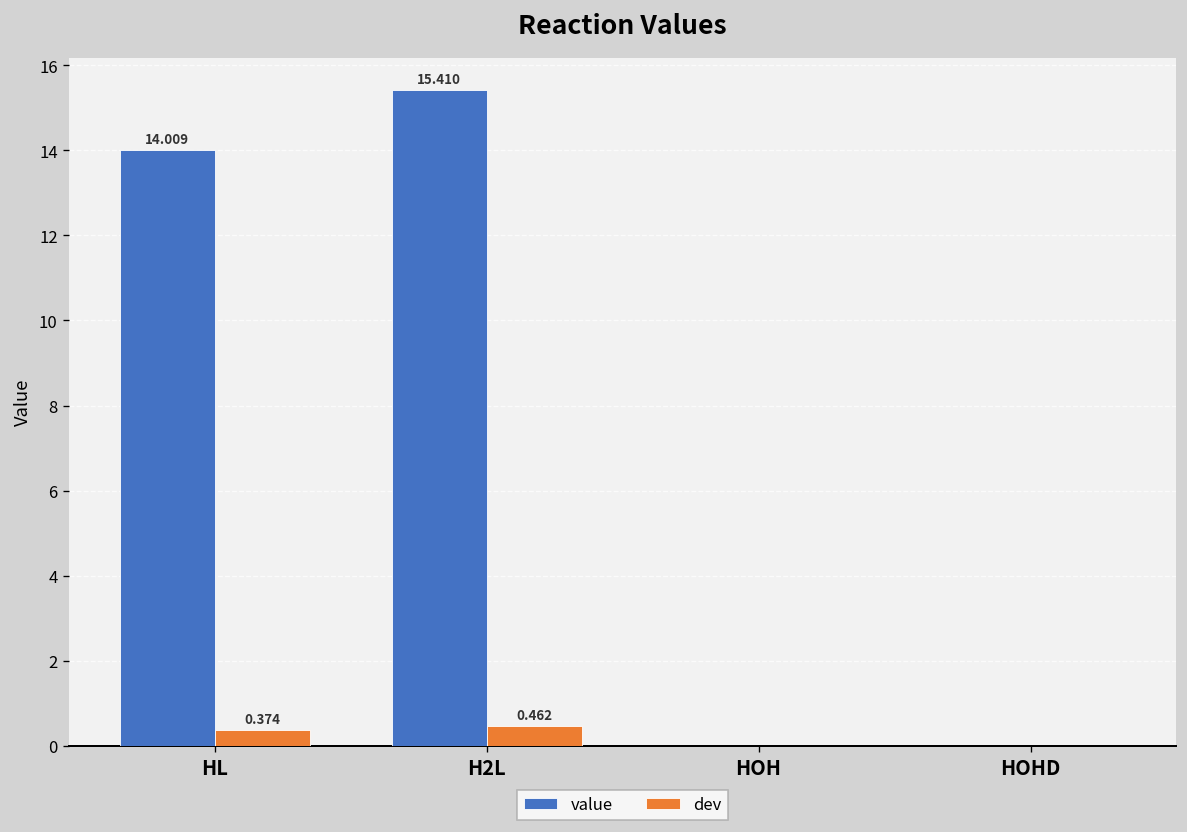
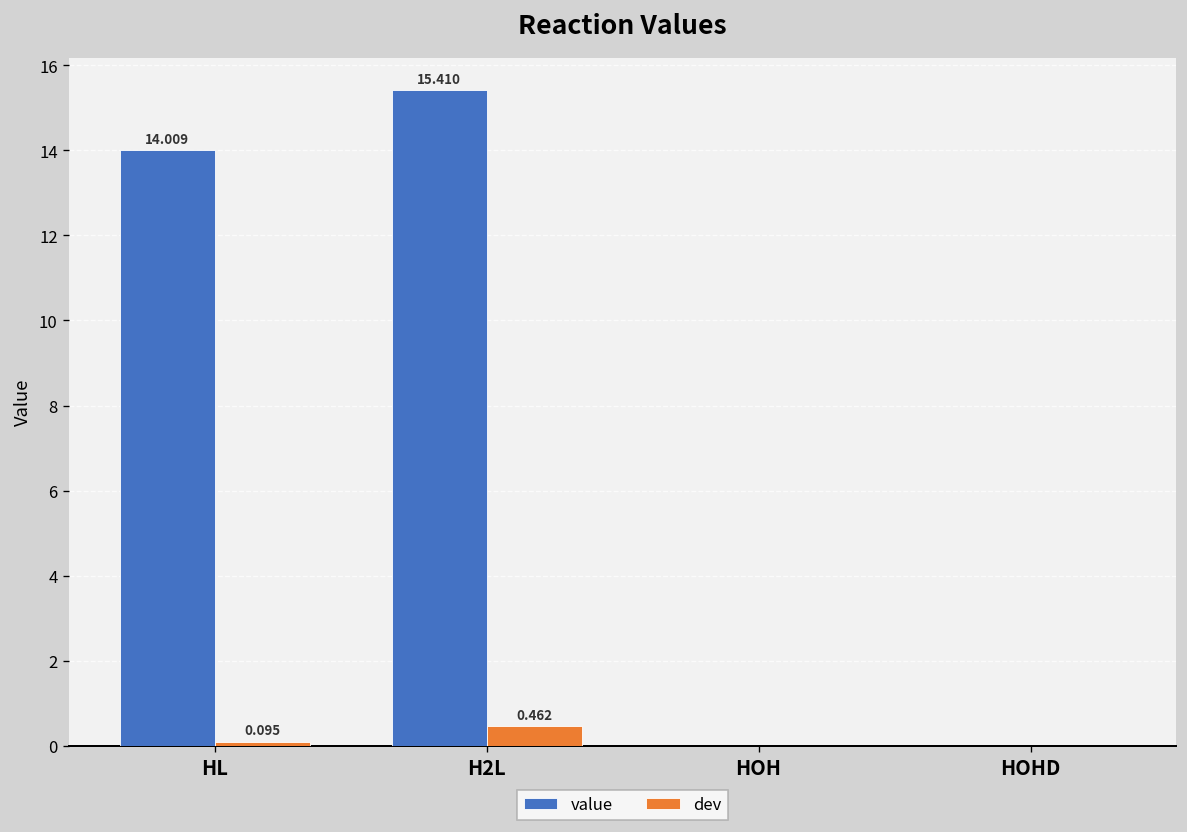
  {
    "value": {
      "HL": 14.009,
      "H2L": 15.410
    },
    "dev": {
-     "HL": 0.374,
+     "HL": 0.095,
      "H2L": 0.462
    }
  }
